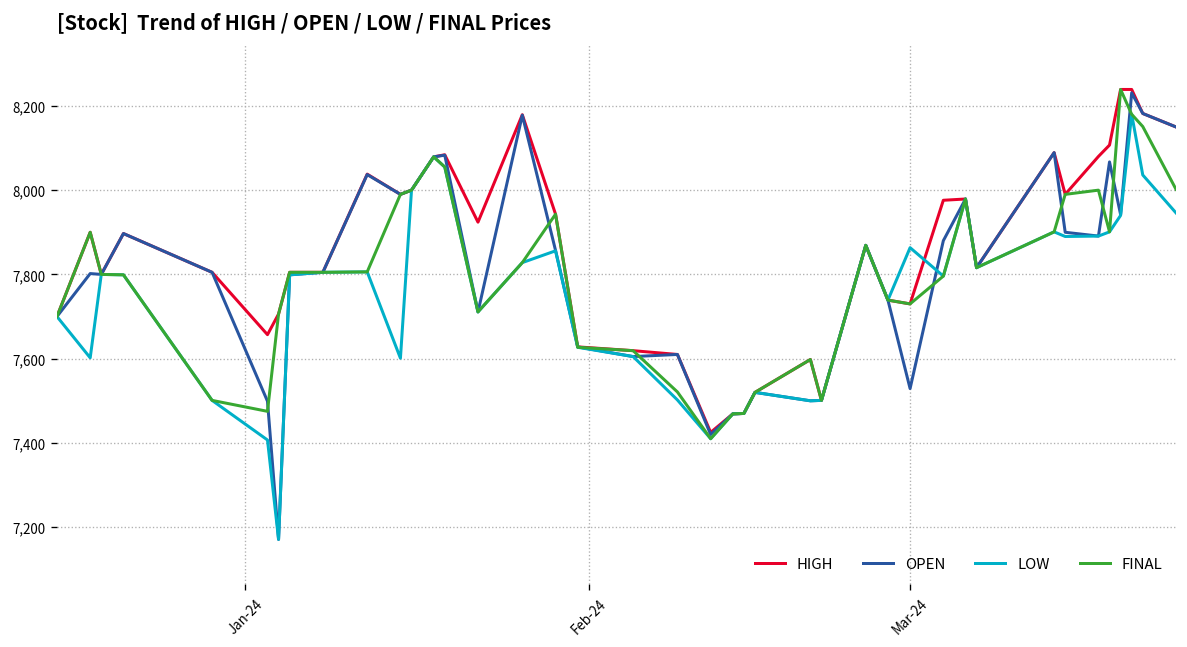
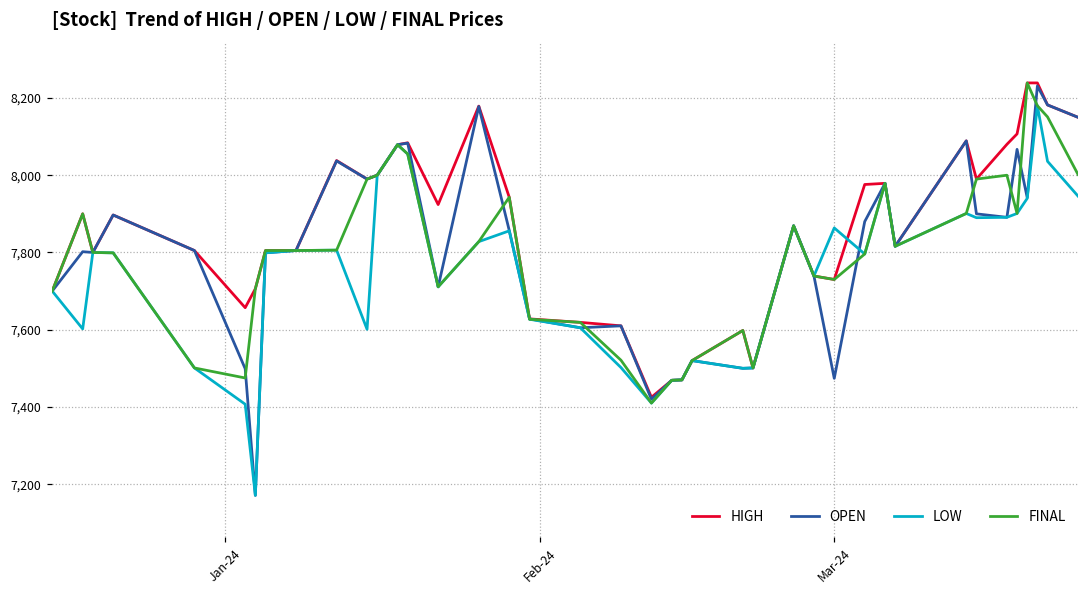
  {
    "OPEN": {
-     "Mar-24": "7,530"
+     "Mar-24": "7,470"
    },
    "LOW": {
      "Mar-24": "7,860"
    }
  }
